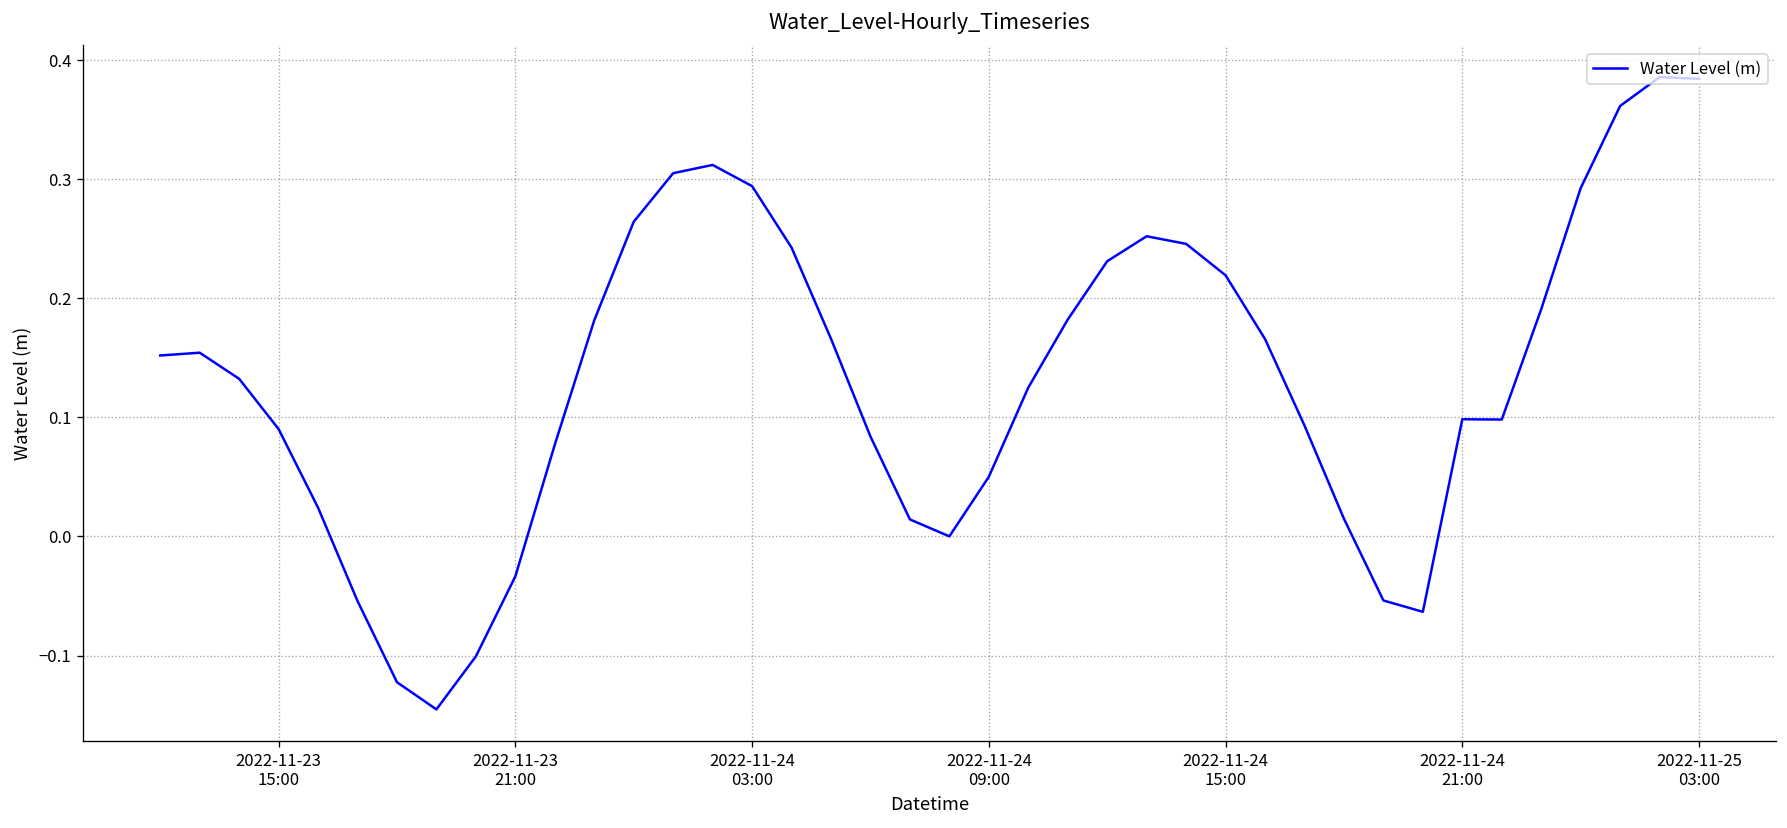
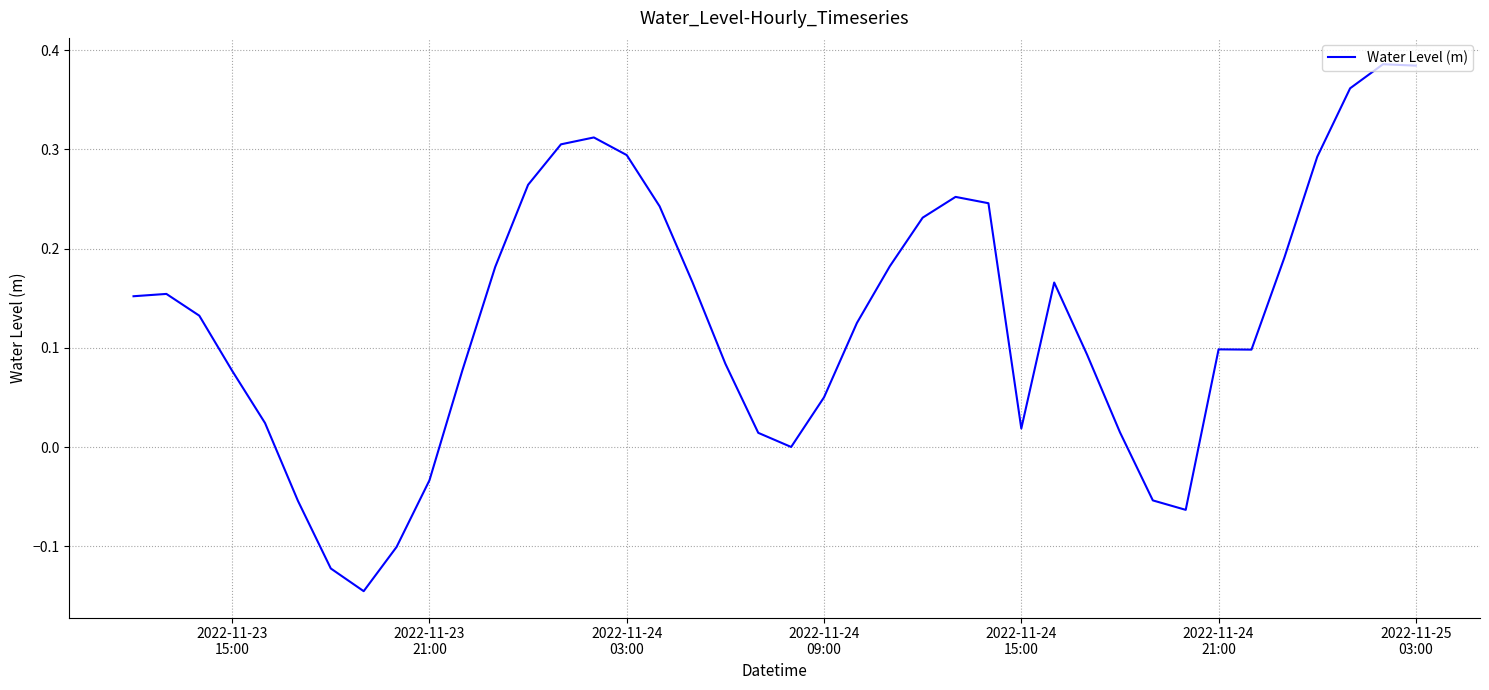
  {
-   "2022-11-23 15:00": 0.09,
+   "2022-11-23 15:00": 0.08,
    "2022-11-23 21:00": -0.03,
    "2022-11-24 03:00": 0.29,
    "2022-11-24 09:00": 0.05,
-   "2022-11-24 15:00": 0.22,
+   "2022-11-24 15:00": 0.02,
    "2022-11-24 21:00": 0.10
  }
